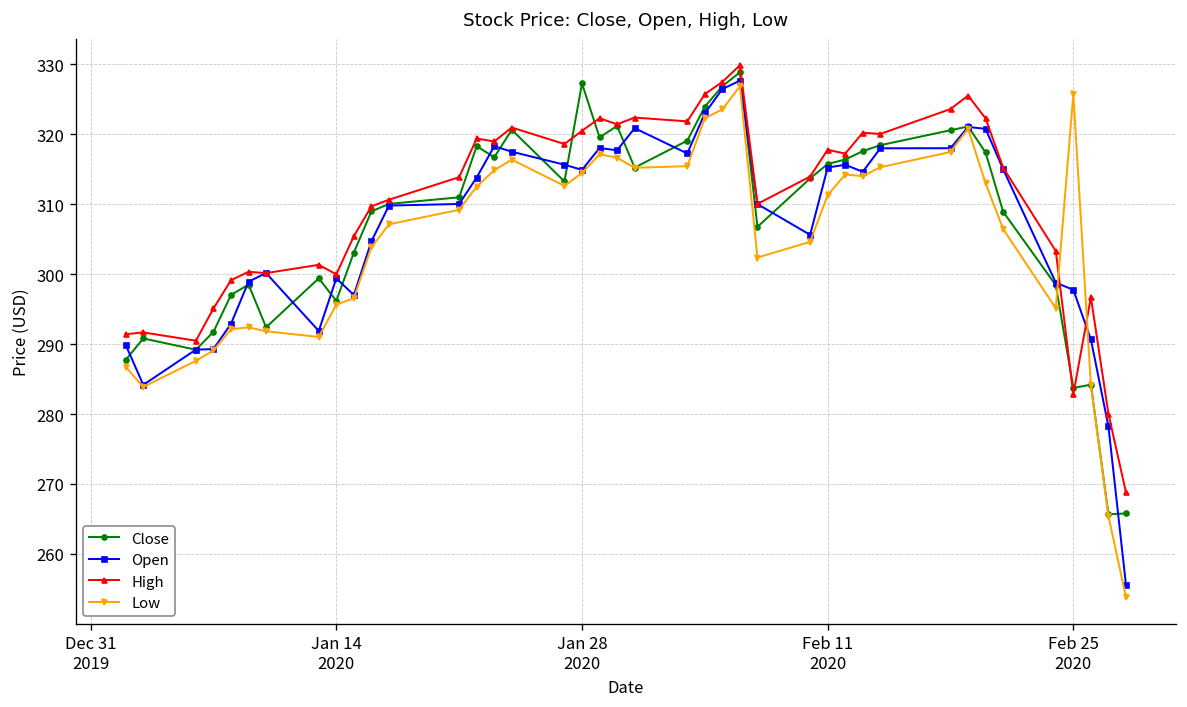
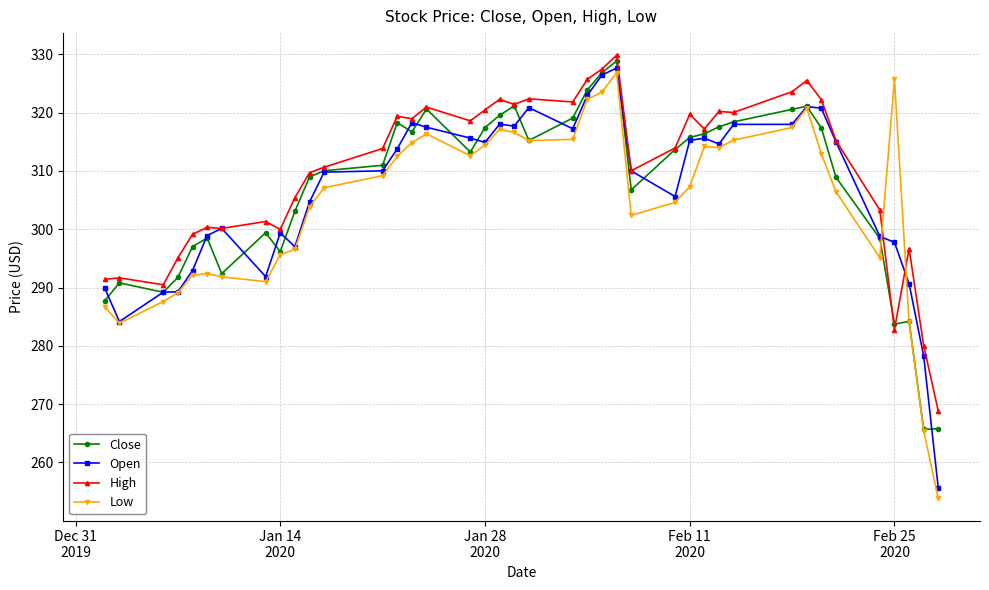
  {
    "Close": {
      "Jan 14 2020": 296,
-     "Jan 28 2020": 327,
+     "Jan 28 2020": 317,
      "Feb 11 2020": 316,
      "Feb 25 2020": 284
    },
    "Open": {
      "Jan 14 2020": 299,
      "Jan 28 2020": 315,
      "Feb 11 2020": 315,
      "Feb 25 2020": 298
    },
    "High": {
      "Jan 14 2020": 300,
      "Jan 28 2020": 320,
-     "Feb 11 2020": 318,
+     "Feb 11 2020": 320,
      "Feb 25 2020": 283
    },
    "Low": {
      "Jan 14 2020": 296,
      "Jan 28 2020": 314,
-     "Feb 11 2020": 311,
+     "Feb 11 2020": 307,
      "Feb 25 2020": 326
    }
  }
